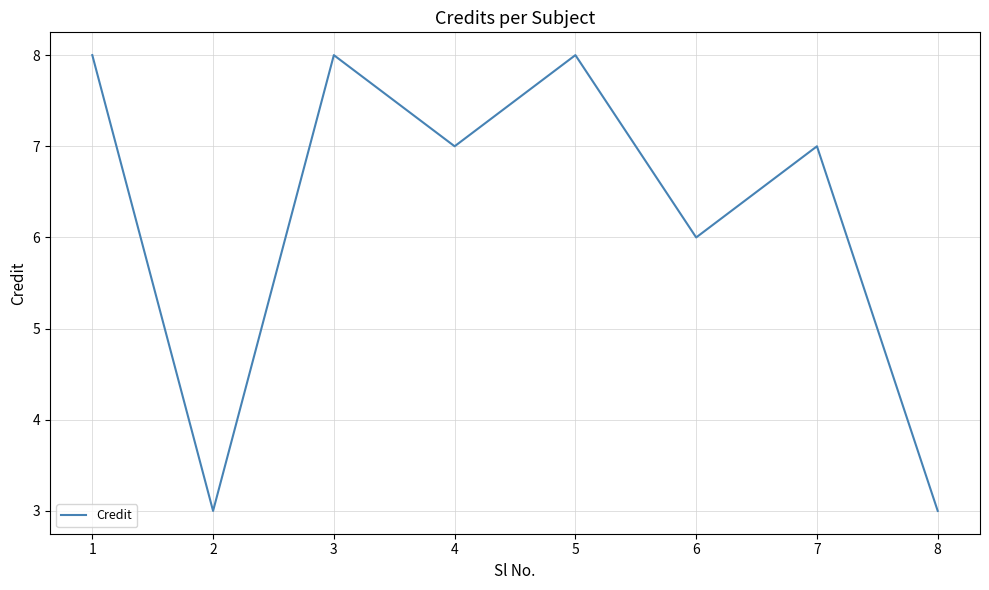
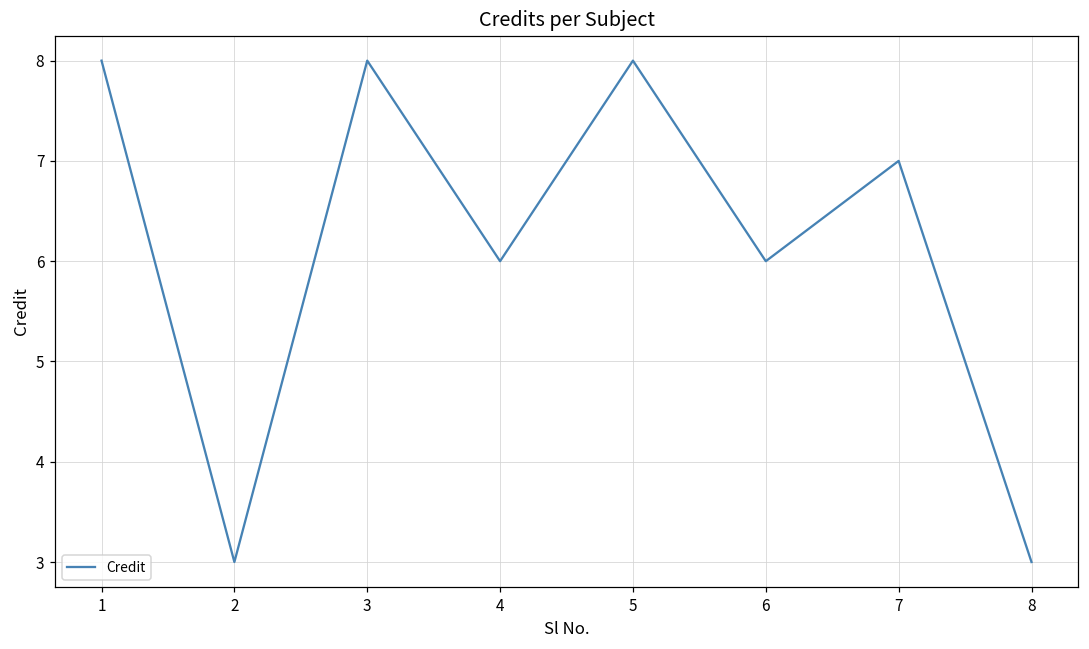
  {
    "1": 8,
    "2": 3,
    "3": 8,
-   "4": 7,
+   "4": 6,
    "5": 8,
    "6": 6,
    "7": 7,
    "8": 3
  }
